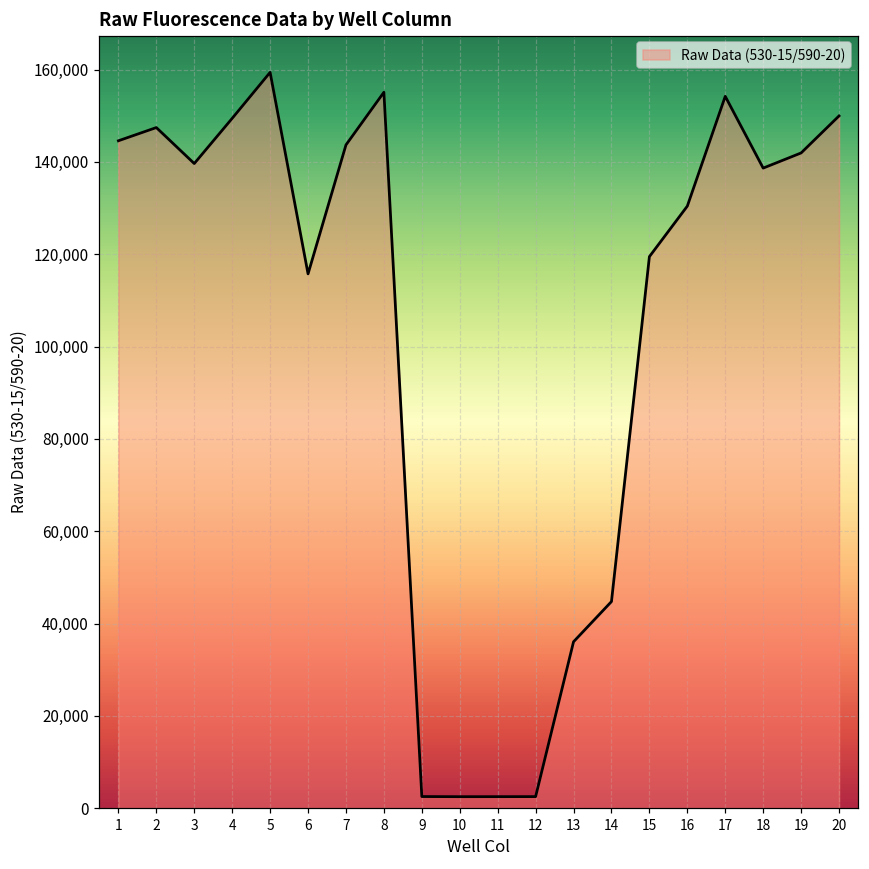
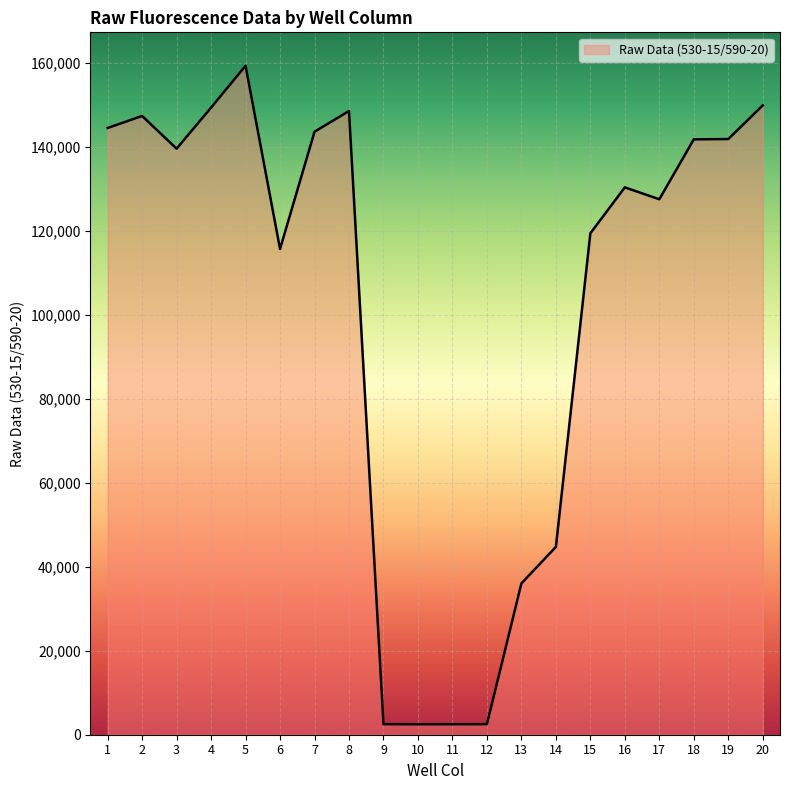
  {
    "1": "145,000",
    "2": "147,000",
    "3": "140,000",
    "4": "149,000",
    "5": "159,000",
    "6": "116,000",
    "7": "144,000",
-   "8": "155,000",
+   "8": "149,000",
    "9": "3,000",
    "10": "2,000",
    "11": "3,000",
    "12": "3,000",
    "13": "36,000",
    "14": "45,000",
    "15": "119,000",
    "16": "130,000",
-   "17": "154,000",
-   "18": "139,000",
+   "17": "128,000",
+   "18": "142,000",
    "19": "142,000",
    "20": "150,000"
  }
